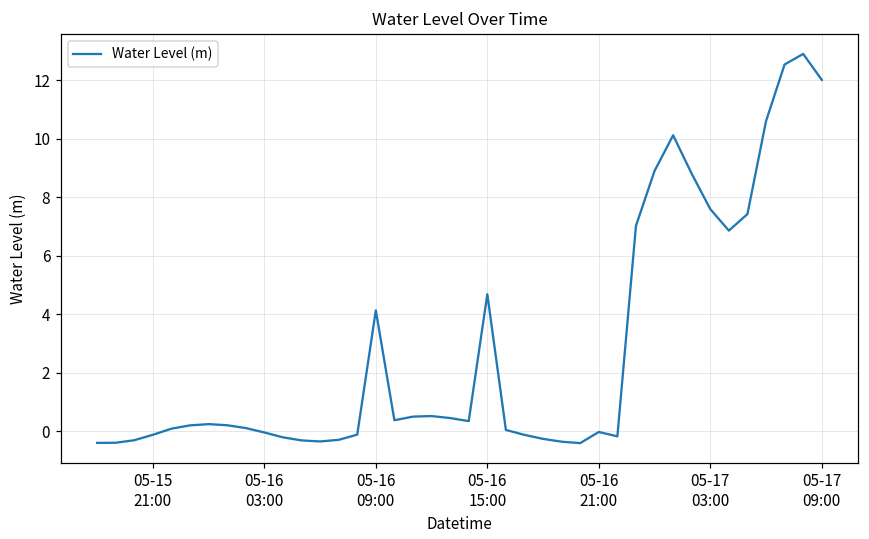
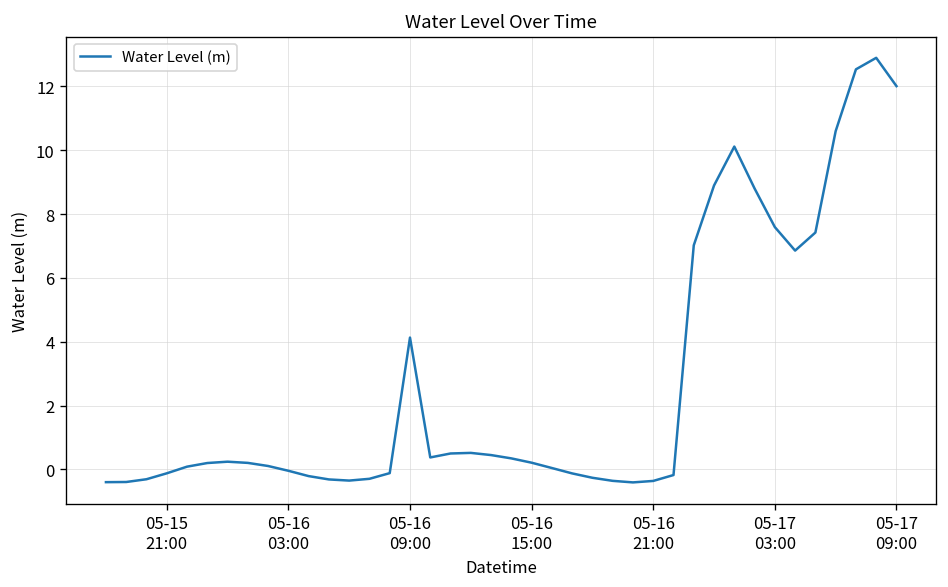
  {
    "05-15 21:00": -0.1,
    "05-16 03:00": 0.0,
    "05-16 09:00": 4.1,
-   "05-16 15:00": 4.7,
-   "05-16 21:00": 0.0,
+   "05-16 15:00": 0.2,
+   "05-16 21:00": -0.4,
    "05-17 03:00": 7.6,
    "05-17 09:00": 12.0
  }
